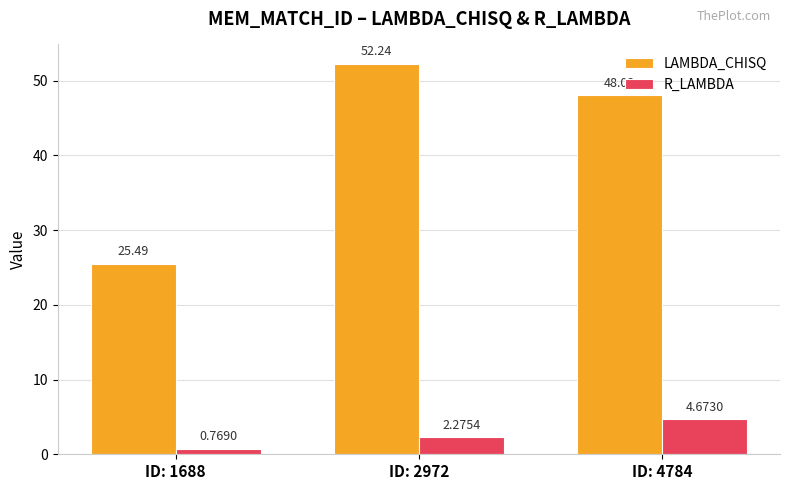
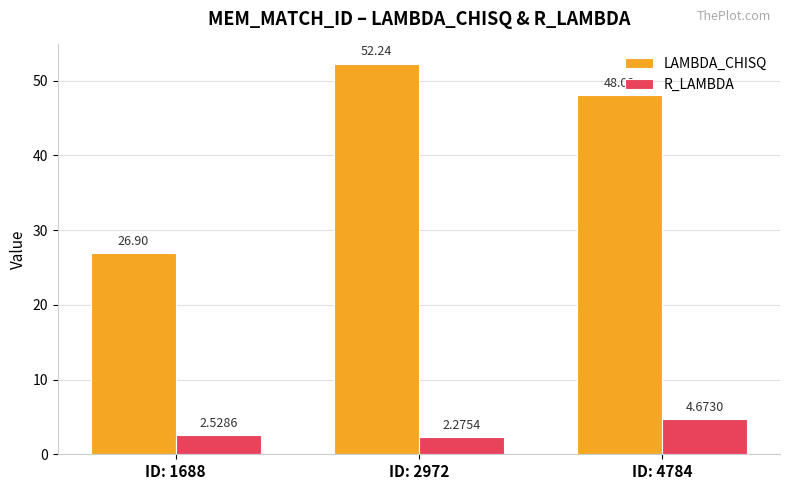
  {
    "LAMBDA_CHISQ": {
-     "ID: 1688": 25.49,
+     "ID: 1688": 26.90,
      "ID: 2972": 52.24,
      "ID: 4784": 48.03
    },
    "R_LAMBDA": {
-     "ID: 1688": 0.7690,
+     "ID: 1688": 2.5286,
      "ID: 2972": 2.2754,
      "ID: 4784": 4.6730
    }
  }
